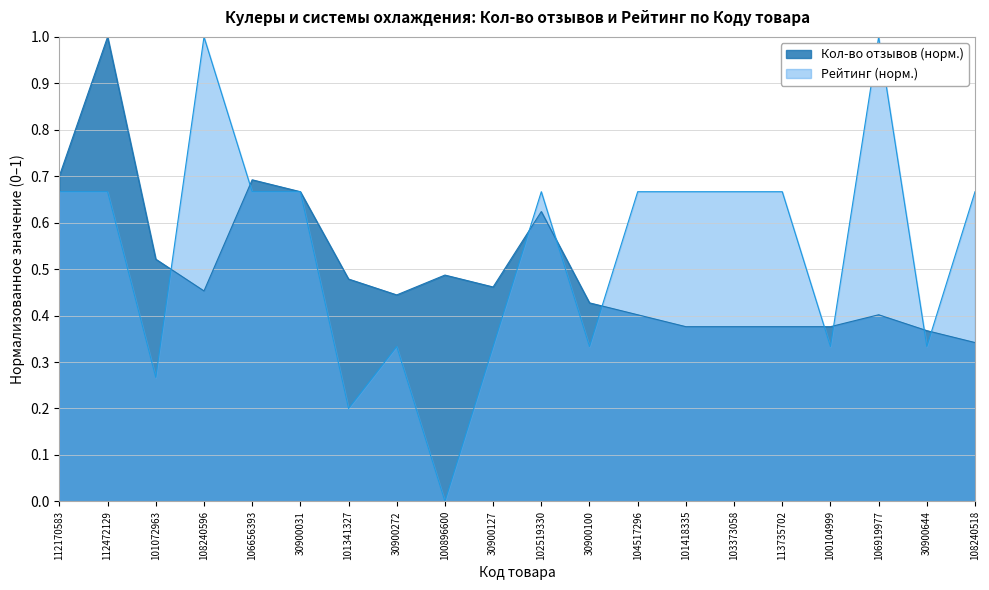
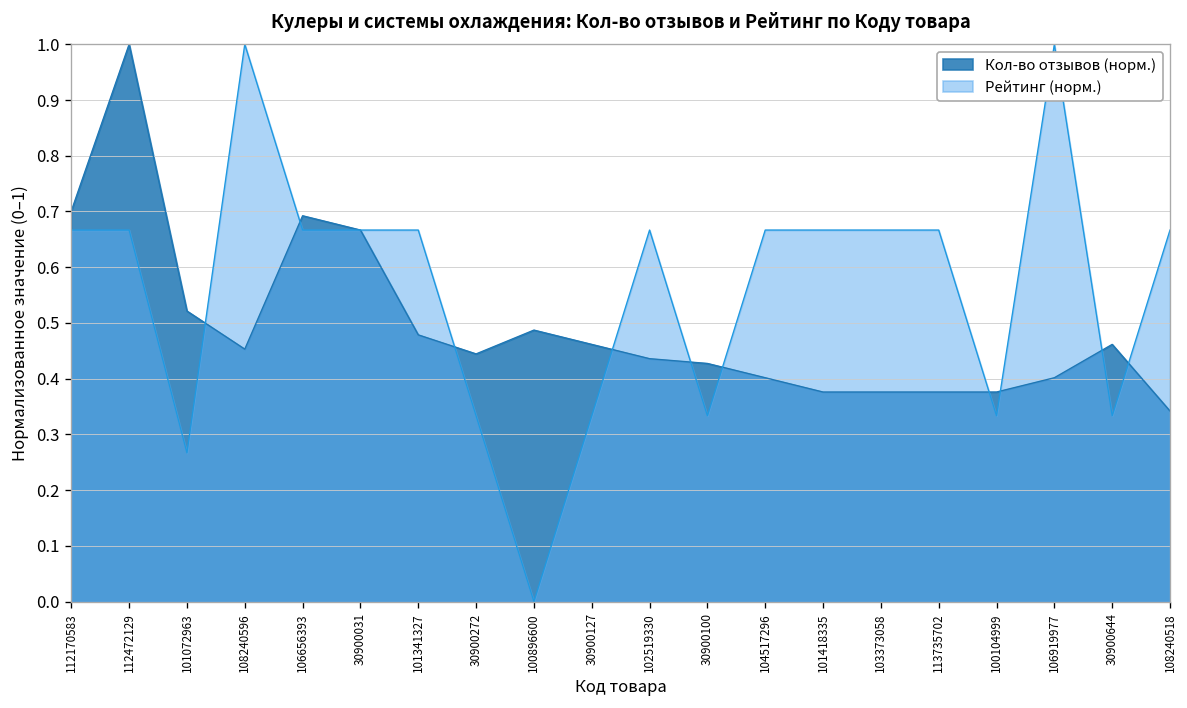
  {
    "Кол-во отзывов (норм.)": {
      "112170583": 0.70,
      "112472129": 1.00,
      "101072963": 0.52,
      "108240596": 0.45,
      "106656393": 0.69,
      "101341327": 0.48,
      "30900272": 0.44,
      "100896600": 0.49,
      "30900127": 0.46,
-     "102519330": 0.62,
+     "102519330": 0.44,
      "30900100": 0.43,
      "104517296": 0.40,
      "101418335": 0.38,
      "103373058": 0.38,
      "113735702": 0.38,
      "100104999": 0.38,
      "106919977": 0.40,
-     "30900644": 0.37,
+     "30900644": 0.46,
      "108240518": 0.34
    },
    "Рейтинг (норм.)": {
      "112170583": 0.67,
      "112472129": 0.67,
      "101072963": 0.27,
      "108240596": 1.00,
      "106656393": 0.67,
-     "101341327": 0.20,
+     "101341327": 0.67,
      "30900272": 0.33,
      "100896600": 0.00,
      "30900127": 0.33,
      "102519330": 0.67,
      "30900100": 0.33,
      "104517296": 0.67,
      "101418335": 0.67,
      "103373058": 0.67,
      "113735702": 0.67,
      "100104999": 0.33,
      "106919977": 1.00,
      "30900644": 0.33,
      "108240518": 0.67
    }
  }
